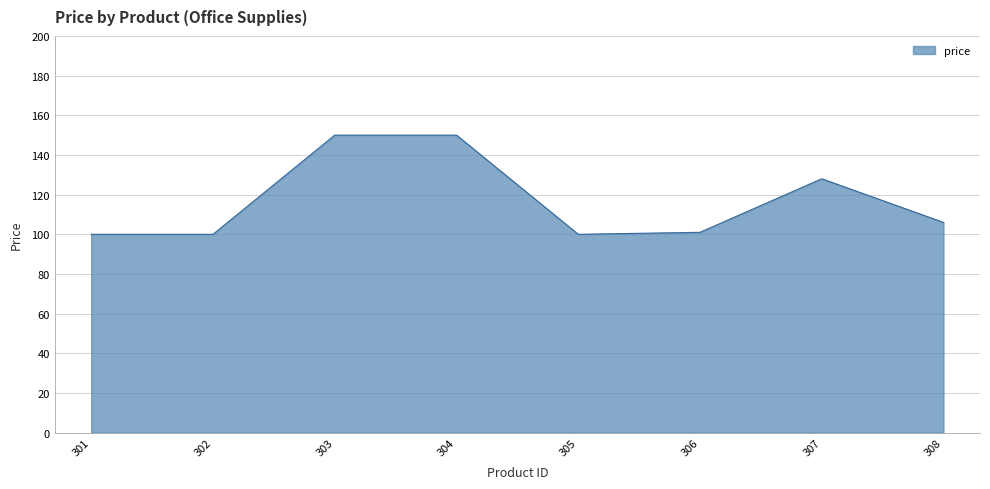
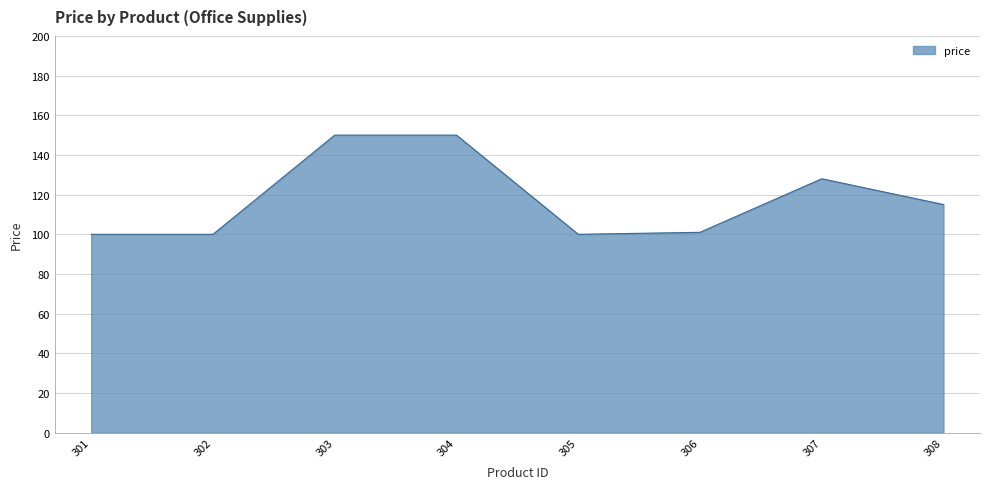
  {
    "301": 100,
    "302": 100,
    "303": 150,
    "304": 150,
    "305": 100,
    "306": 101,
    "307": 128,
-   "308": 106
+   "308": 115
  }
